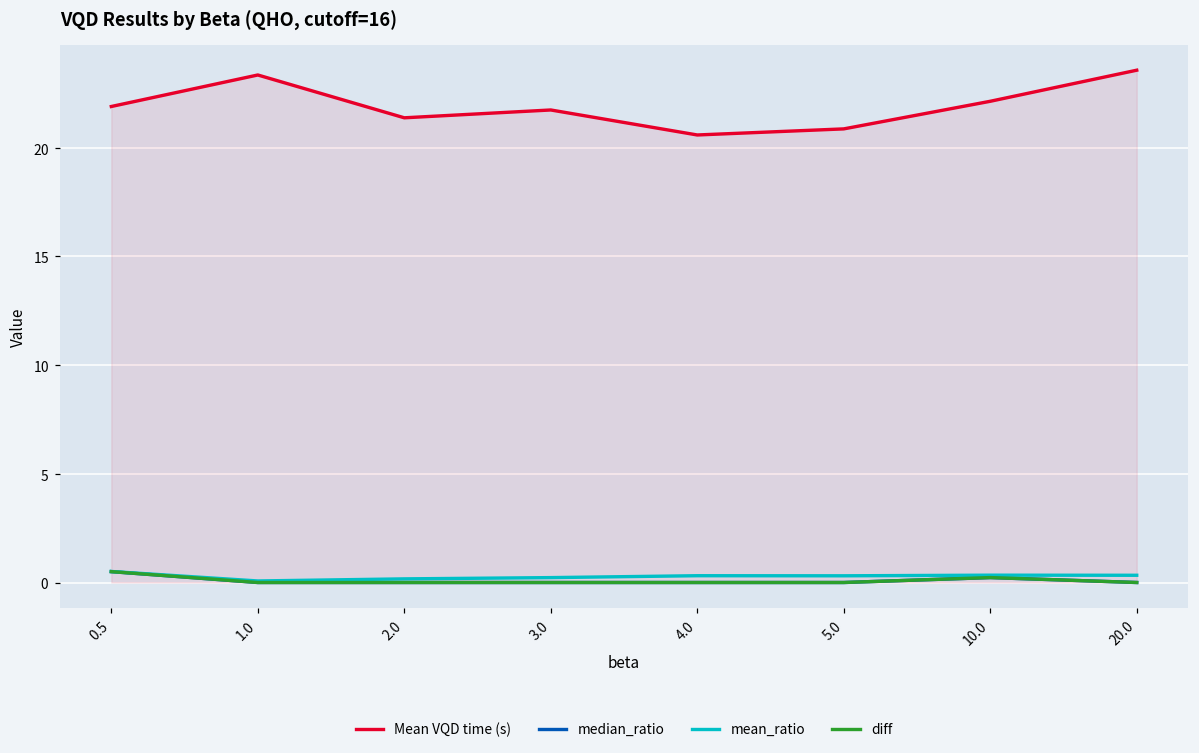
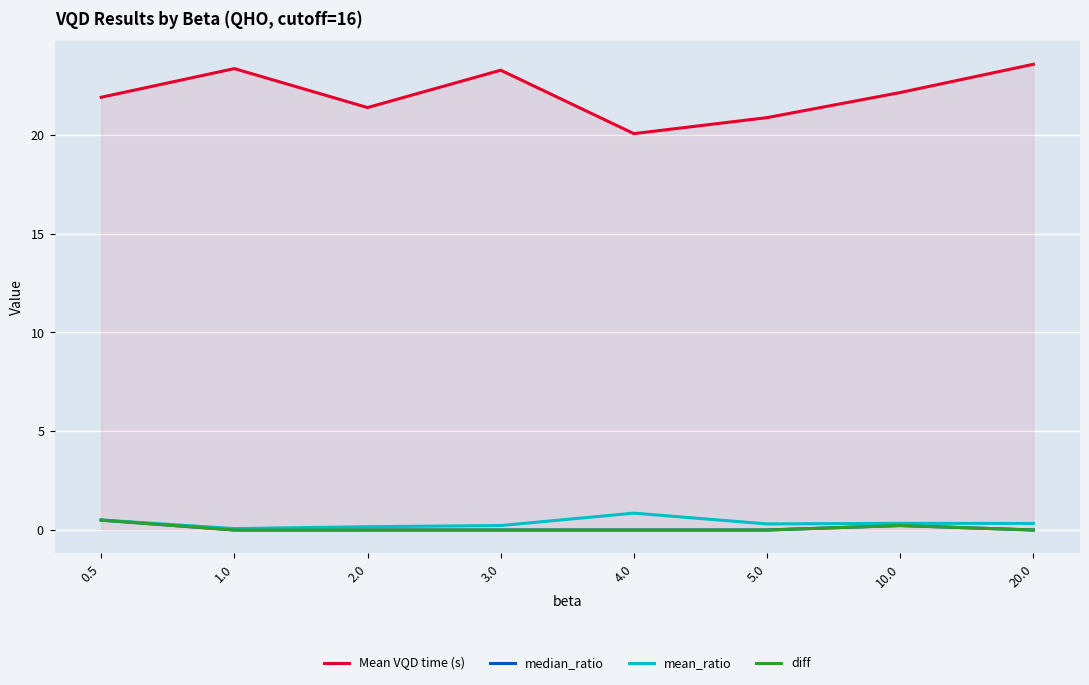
  {
    "Mean VQD time (s)": {
      "0.5": 21.9,
      "1.0": 23.4,
      "2.0": 21.4,
-     "3.0": 21.7,
-     "4.0": 20.6,
+     "3.0": 23.3,
+     "4.0": 20.1,
      "5.0": 20.9,
      "10.0": 22.1,
      "20.0": 23.6
    },
    "diff": {
      "2.0": 0.0,
      "3.0": 0.0,
      "4.0": 0.0,
      "5.0": 0.0,
      "20.0": 0.0
    },
    "mean_ratio": {
      "2.0": 0.2,
      "3.0": 0.2,
-     "4.0": 0.3,
+     "4.0": 0.9,
      "5.0": 0.3,
      "20.0": 0.3
    }
  }
